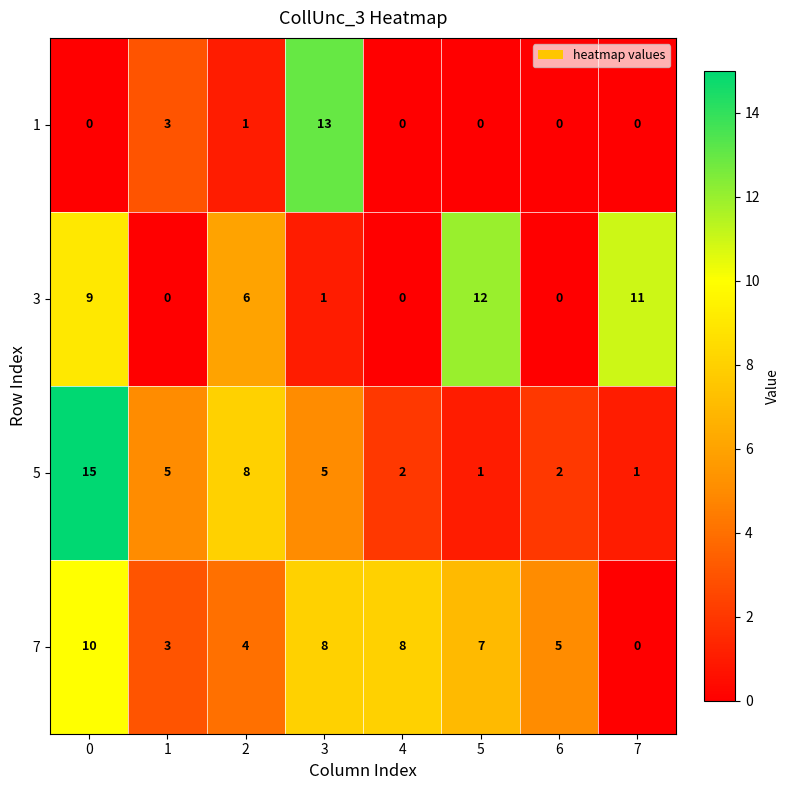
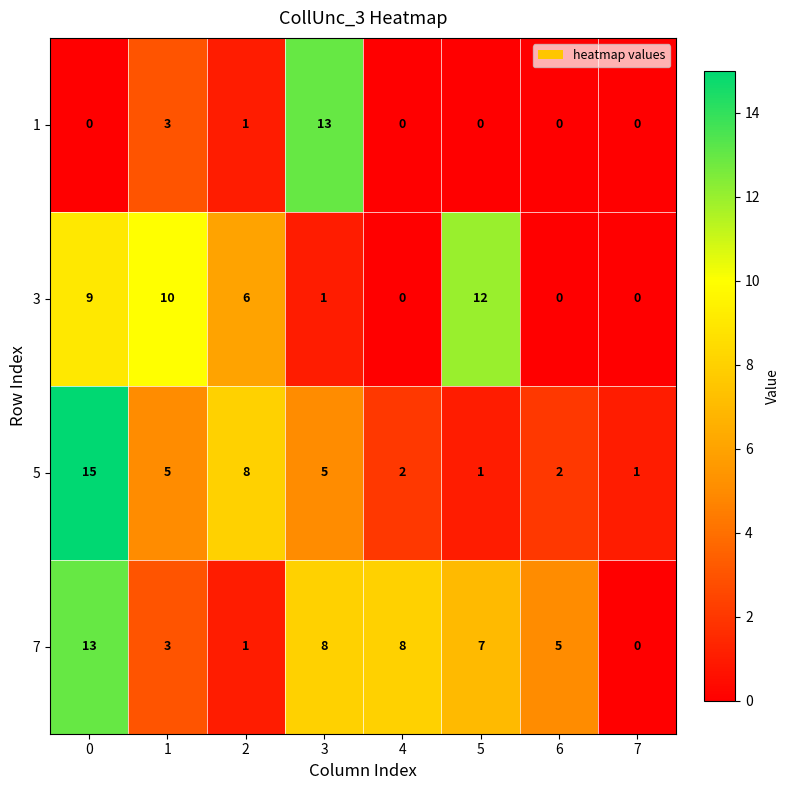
  {
    "1": {
      "0": 0,
      "1": 3,
      "2": 1,
      "3": 13,
      "4": 0,
      "5": 0,
      "6": 0,
      "7": 0
    },
    "3": {
      "0": 9,
-     "1": 0,
+     "1": 10,
      "2": 6,
      "3": 1,
      "4": 0,
      "5": 12,
      "6": 0,
-     "7": 11
+     "7": 0
    },
    "5": {
      "0": 15,
      "1": 5,
      "2": 8,
      "3": 5,
      "4": 2,
      "5": 1,
      "6": 2,
      "7": 1
    },
    "7": {
-     "0": 10,
+     "0": 13,
      "1": 3,
-     "2": 4,
+     "2": 1,
      "3": 8,
      "4": 8,
      "5": 7,
      "6": 5,
      "7": 0
    }
  }
